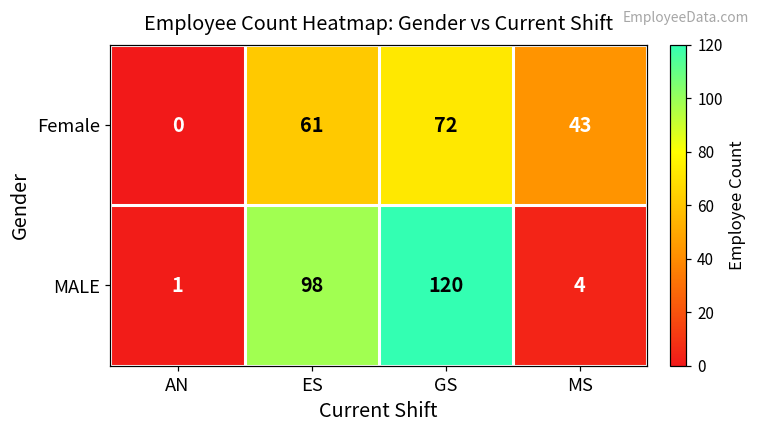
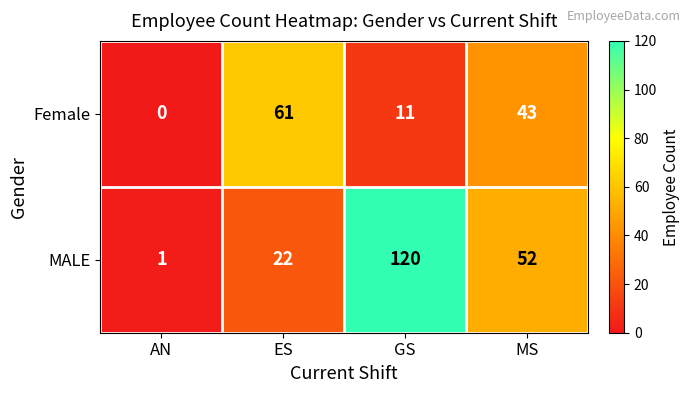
  {
    "Female": {
      "AN": 0,
      "ES": 61,
-     "GS": 72,
+     "GS": 11,
      "MS": 43
    },
    "MALE": {
      "AN": 1,
-     "ES": 98,
+     "ES": 22,
      "GS": 120,
-     "MS": 4
+     "MS": 52
    }
  }
